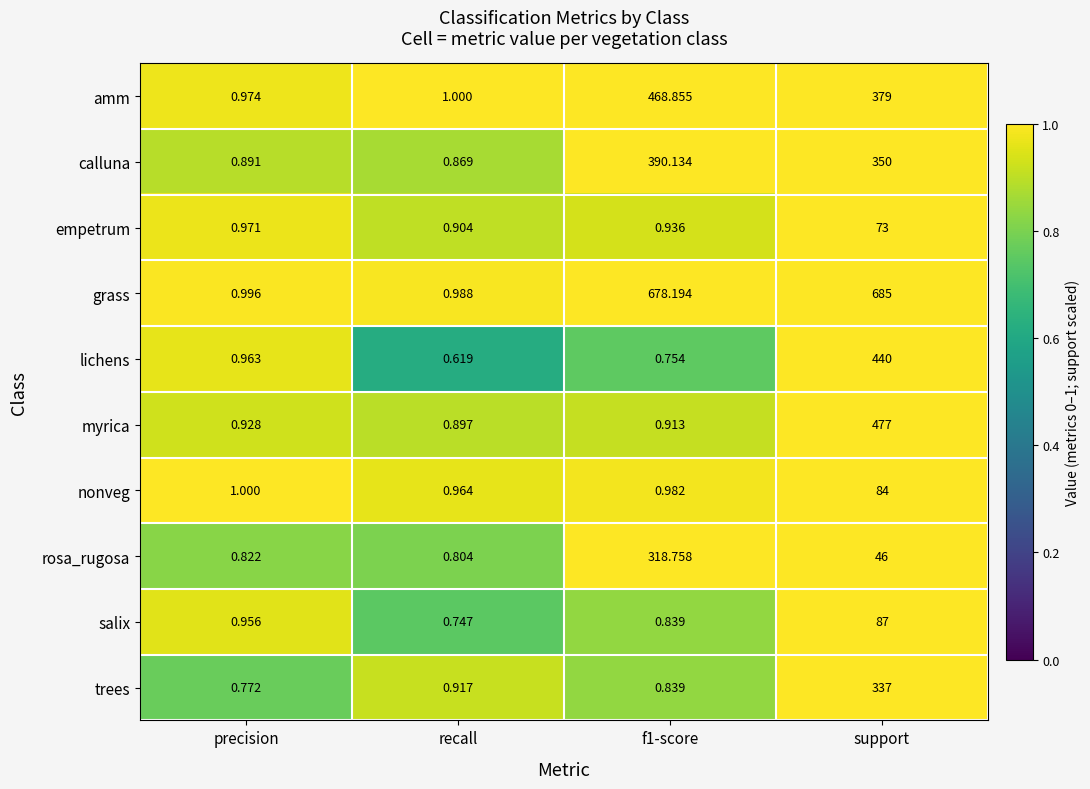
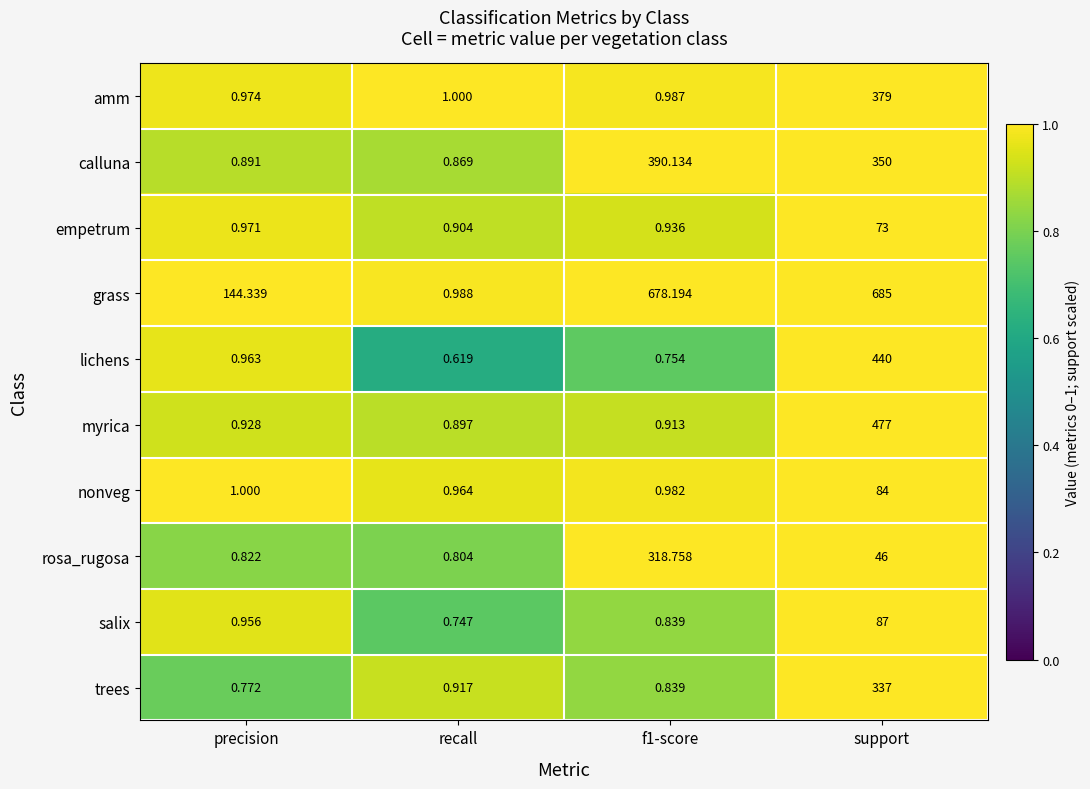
  {
    "amm": {
      "precision": 0.974,
      "recall": 1.000,
-     "f1-score": 468.855,
+     "f1-score": 0.987,
      "support": 379
    },
    "calluna": {
      "precision": 0.891,
      "recall": 0.869,
      "f1-score": 390.134,
      "support": 350
    },
    "empetrum": {
      "precision": 0.971,
      "recall": 0.904,
      "f1-score": 0.936,
      "support": 73
    },
    "grass": {
-     "precision": 0.996,
+     "precision": 144.339,
      "recall": 0.988,
      "f1-score": 678.194,
      "support": 685
    },
    "lichens": {
      "precision": 0.963,
      "recall": 0.619,
      "f1-score": 0.754,
      "support": 440
    },
    "myrica": {
      "precision": 0.928,
      "recall": 0.897,
      "f1-score": 0.913,
      "support": 477
    },
    "nonveg": {
      "precision": 1.000,
      "recall": 0.964,
      "f1-score": 0.982,
      "support": 84
    },
    "rosa_rugosa": {
      "precision": 0.822,
      "recall": 0.804,
      "f1-score": 318.758,
      "support": 46
    },
    "salix": {
      "precision": 0.956,
      "recall": 0.747,
      "f1-score": 0.839,
      "support": 87
    },
    "trees": {
      "precision": 0.772,
      "recall": 0.917,
      "f1-score": 0.839,
      "support": 337
    }
  }
